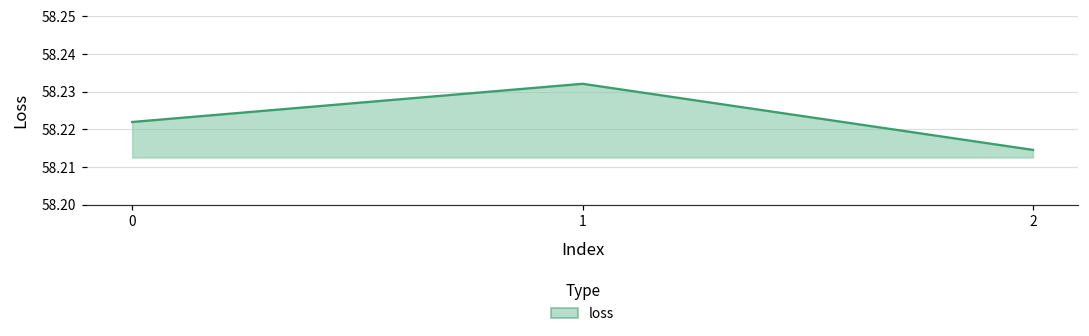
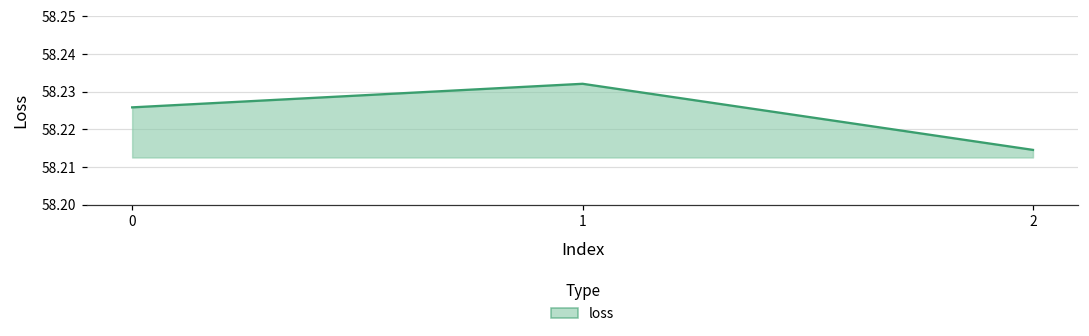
  {
-   "0": 58.222,
+   "0": 58.226,
    "1": 58.232,
    "2": 58.215
  }
